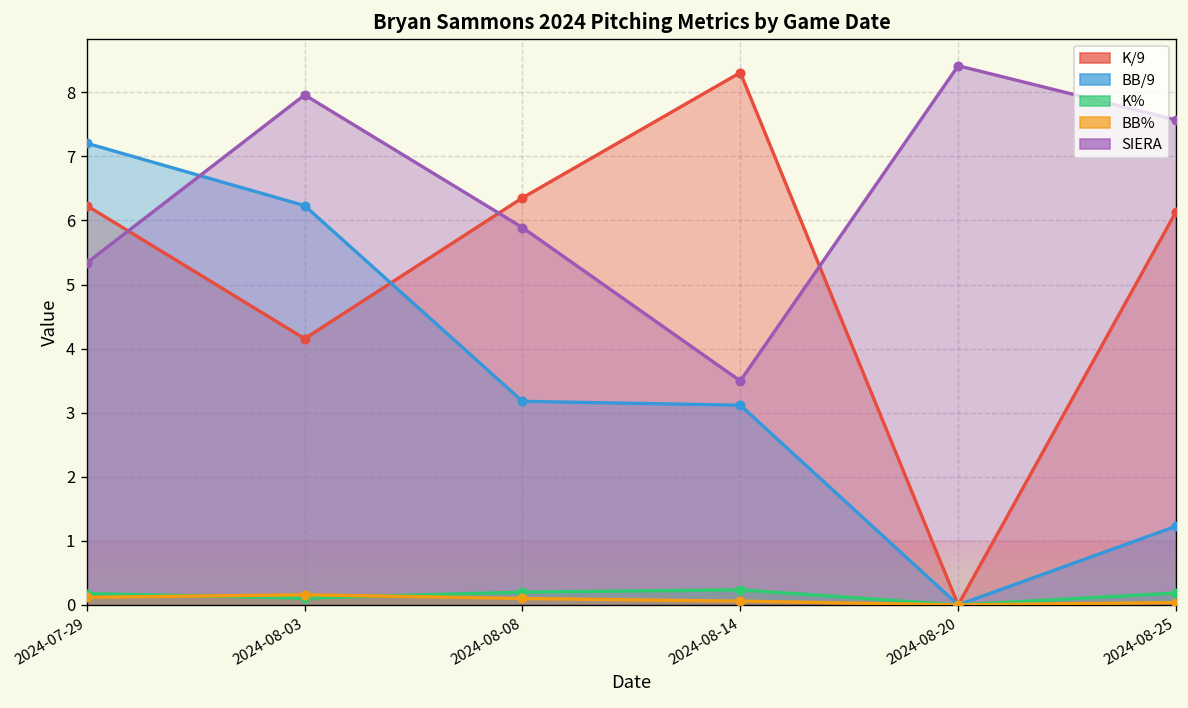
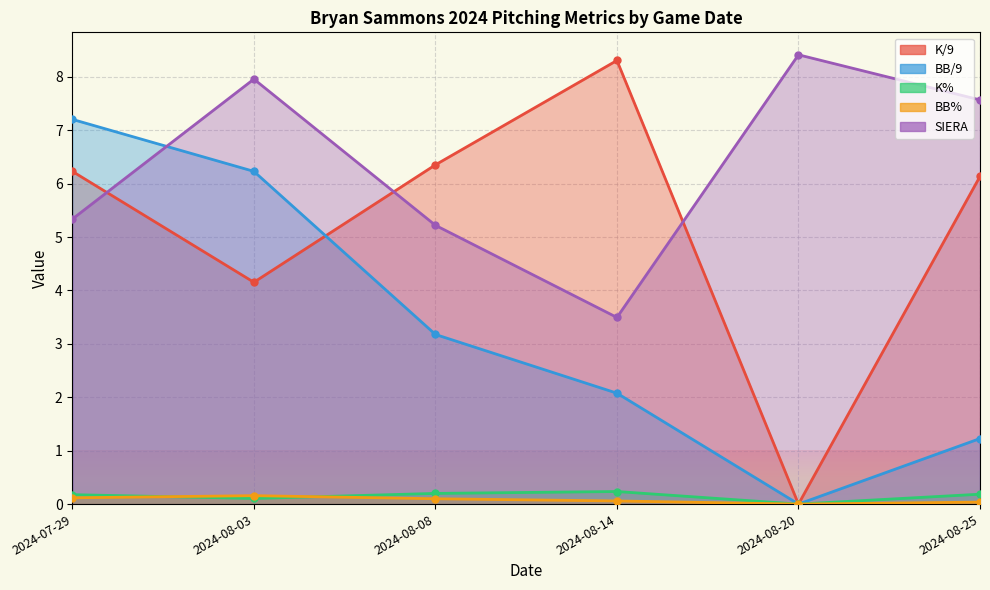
  {
    "BB/9": {
      "2024-07-29": 7.2,
      "2024-08-03": 6.2,
      "2024-08-08": 3.2,
-     "2024-08-14": 3.1,
+     "2024-08-14": 2.1,
      "2024-08-25": 1.2
    },
    "K%": {
      "2024-07-29": 0.2,
      "2024-08-03": 0.1,
      "2024-08-08": 0.2,
      "2024-08-14": 0.2,
      "2024-08-25": 0.2
    },
    "SIERA": {
      "2024-07-29": 5.3,
      "2024-08-03": 8.0,
-     "2024-08-08": 5.9,
+     "2024-08-08": 5.2,
      "2024-08-14": 3.5,
      "2024-08-20": 8.4,
      "2024-08-25": 7.6
    }
  }
